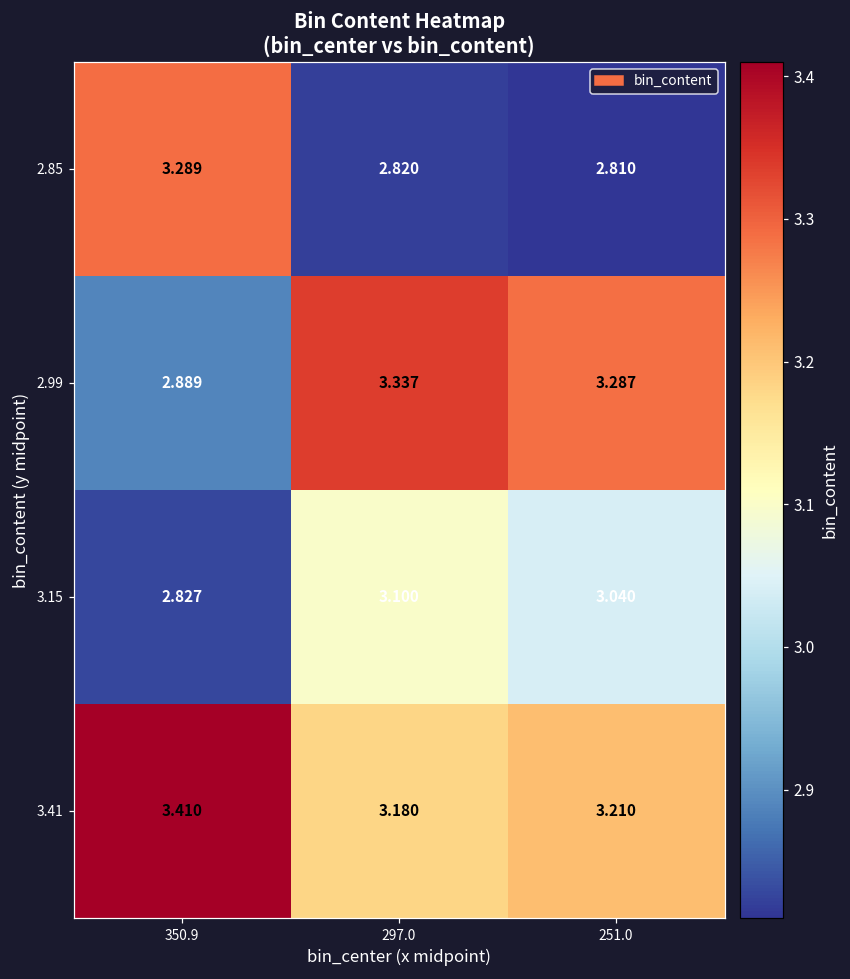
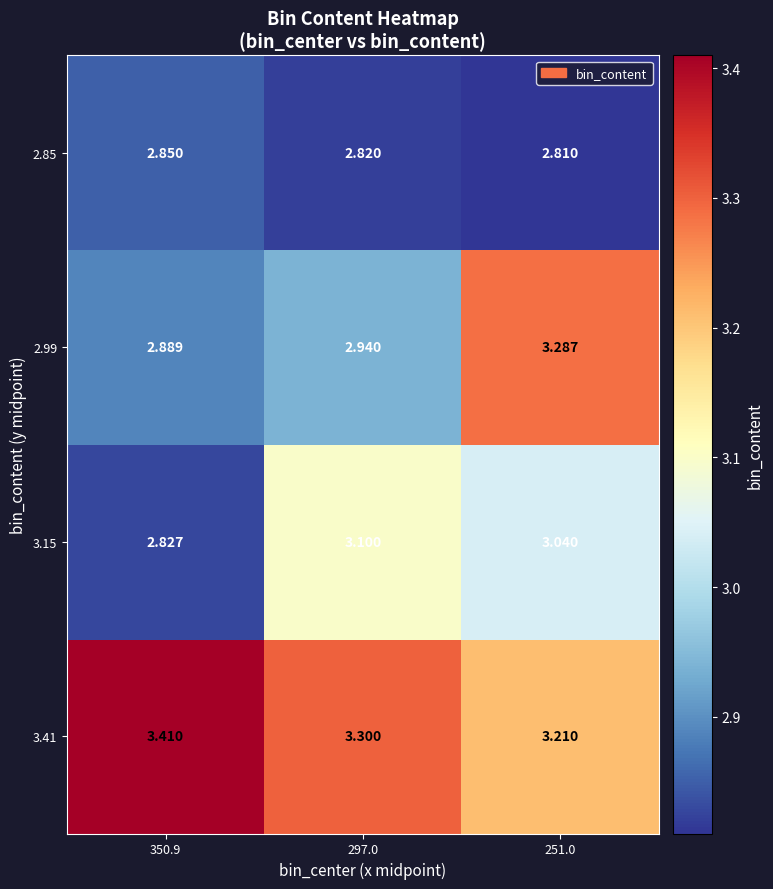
  {
    "2.85": {
-     "350.9": 3.289,
+     "350.9": 2.850,
      "297.0": 2.820,
      "251.0": 2.810
    },
    "2.99": {
      "350.9": 2.889,
-     "297.0": 3.337,
+     "297.0": 2.940,
      "251.0": 3.287
    },
    "3.15": {
      "350.9": 2.827,
      "297.0": 3.100
    },
    "3.41": {
      "350.9": 3.410,
-     "297.0": 3.180,
+     "297.0": 3.300,
      "251.0": 3.210
    }
  }
